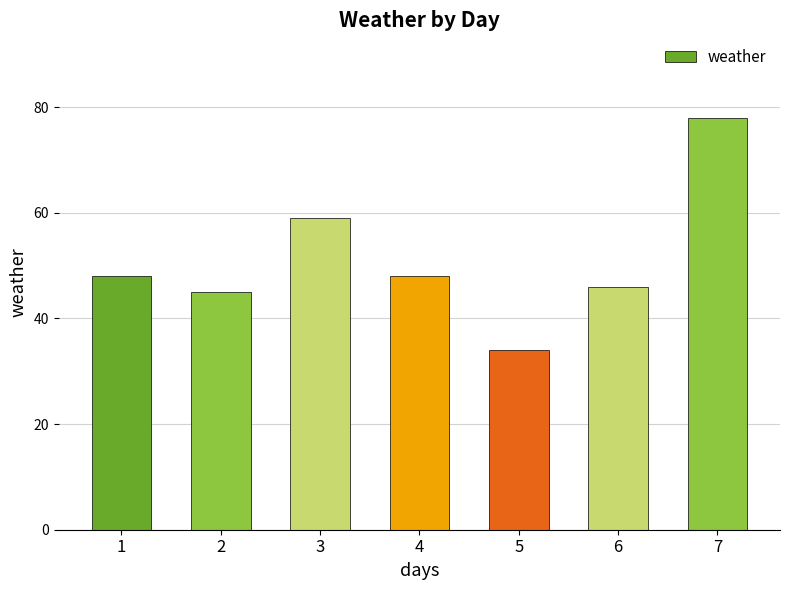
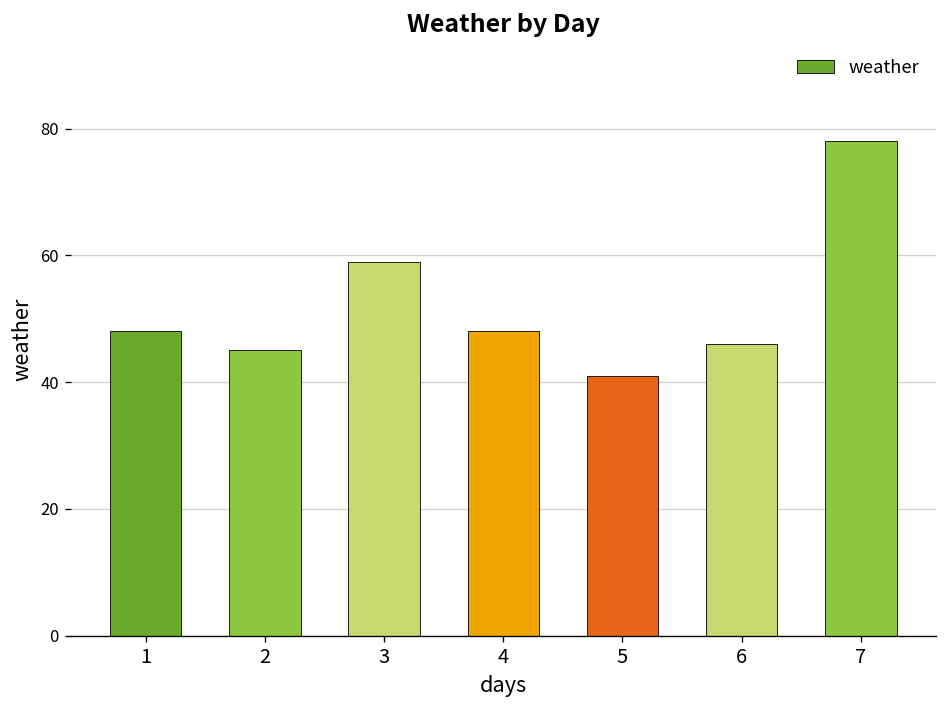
  {
    "1": 48,
    "2": 45,
    "3": 59,
    "4": 48,
-   "5": 34,
+   "5": 41,
    "6": 46,
    "7": 78
  }
